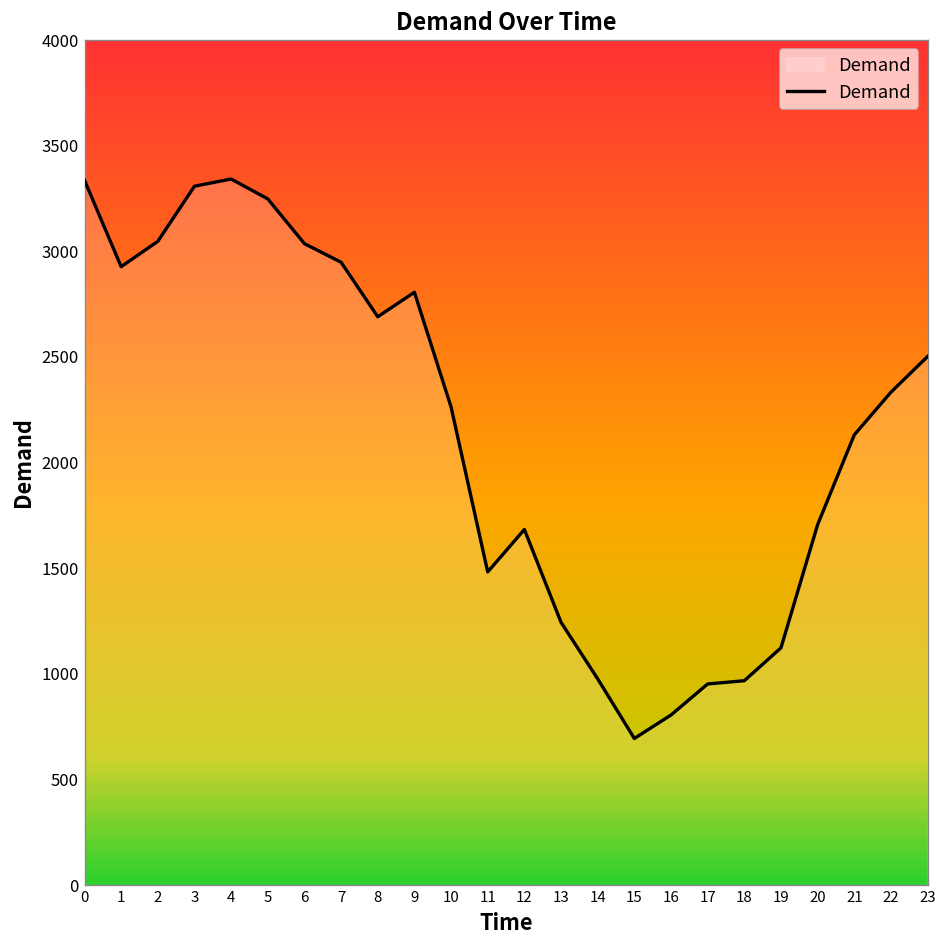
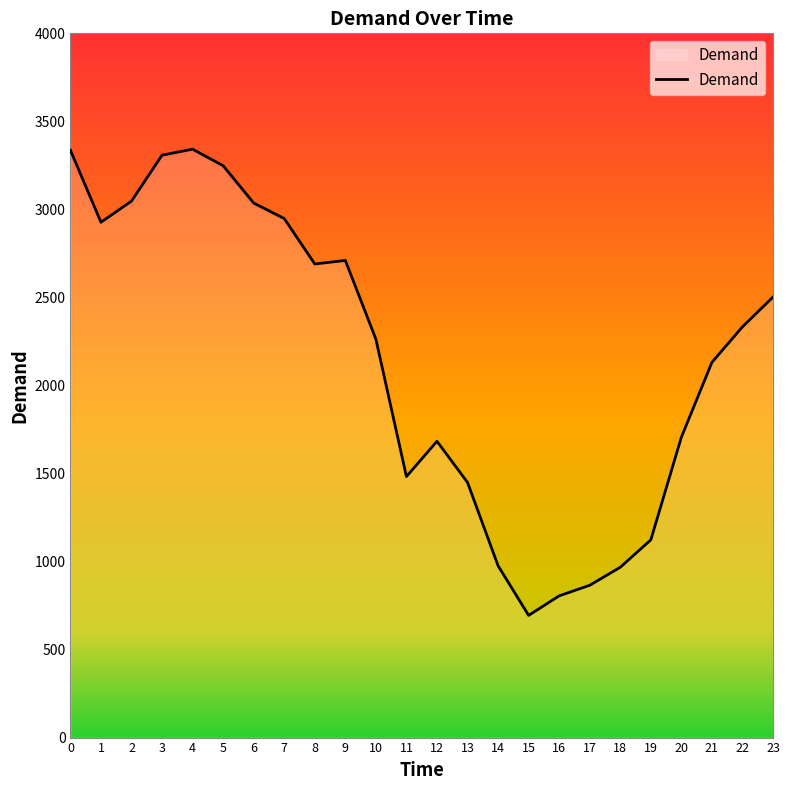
  {
    "0": 3340,
    "1": 2930,
    "2": 3050,
    "3": 3310,
    "4": 3340,
    "5": 3250,
    "6": 3040,
    "7": 2950,
    "8": 2690,
-   "9": 2810,
+   "9": 2710,
    "10": 2260,
    "11": 1480,
    "12": 1680,
-   "13": 1240,
+   "13": 1450,
    "14": 980,
    "15": 690,
    "16": 810,
-   "17": 950,
+   "17": 870,
    "18": 970,
    "19": 1120,
    "20": 1710,
    "21": 2130,
    "22": 2330,
    "23": 2500
  }
